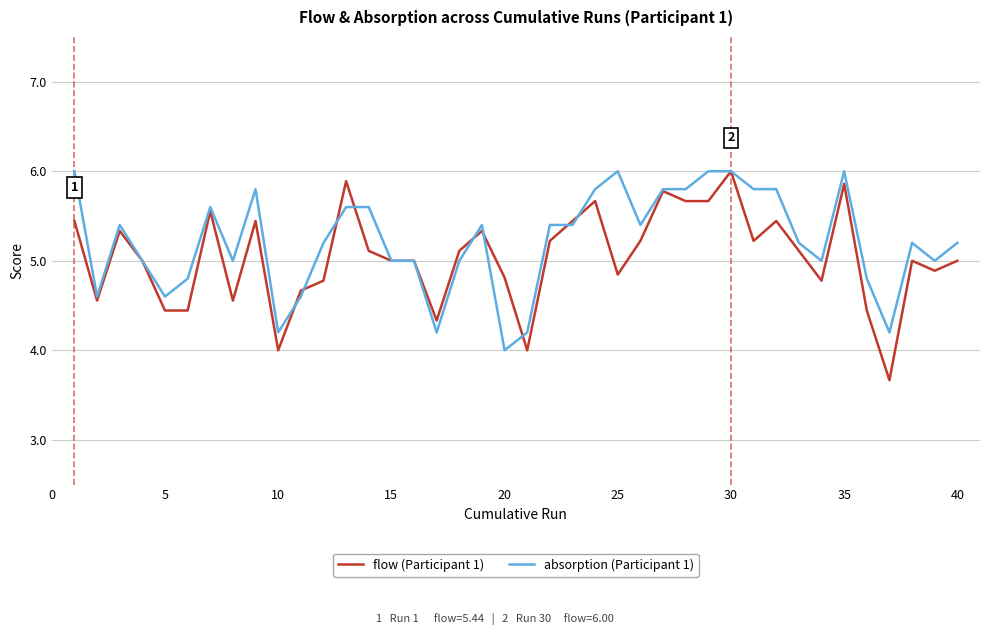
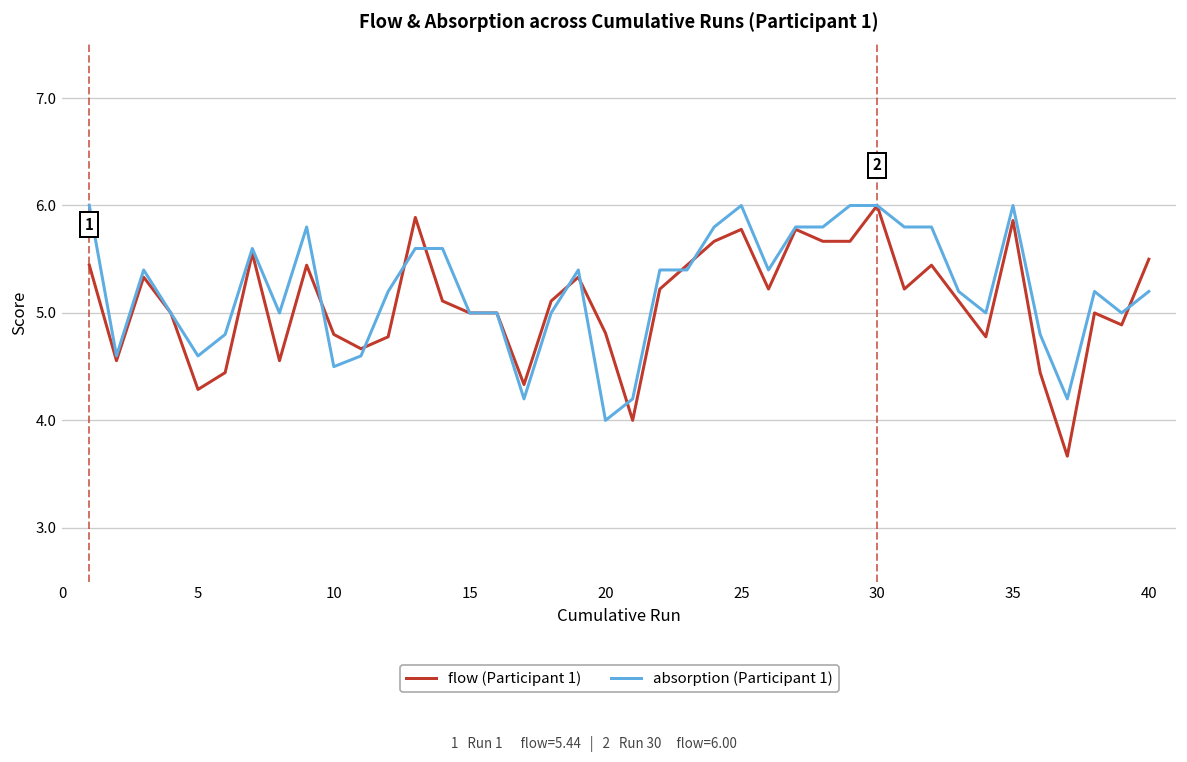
  {
    "flow (Participant 1)": {
-     "5": 4.4,
-     "10": 4.0,
+     "5": 4.3,
+     "10": 4.8,
      "20": 4.8,
-     "25": 4.8,
+     "25": 5.8,
      "35": 5.9,
-     "40": 5.0
+     "40": 5.5
    },
    "absorption (Participant 1)": {
      "5": 4.6,
-     "10": 4.2,
+     "10": 4.5,
      "20": 4.0,
      "25": 6.0,
      "35": 6.0,
      "40": 5.2
    }
  }
